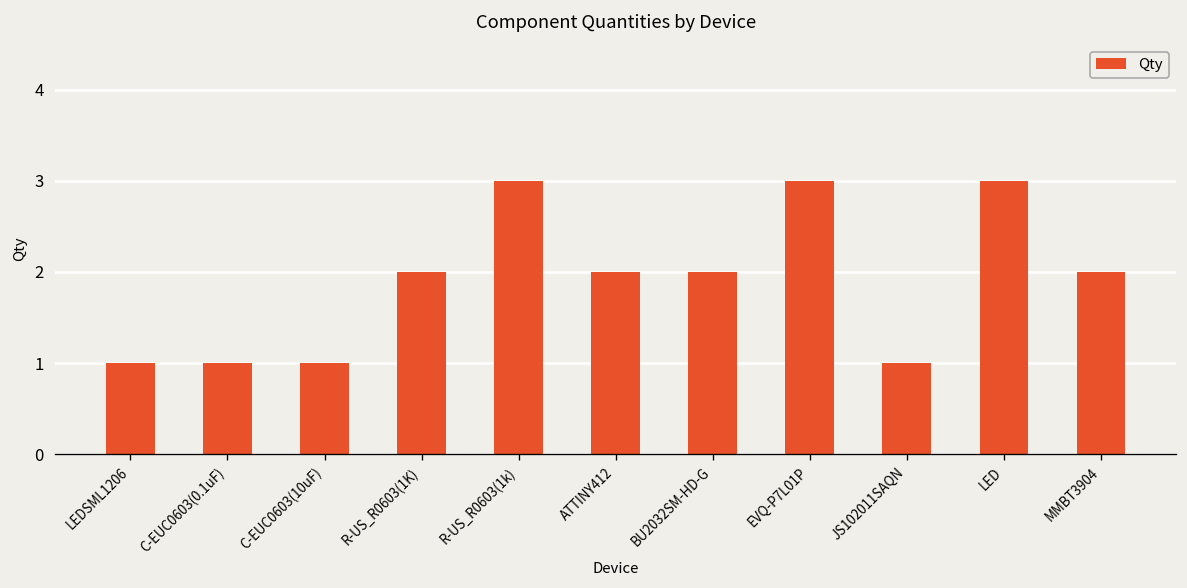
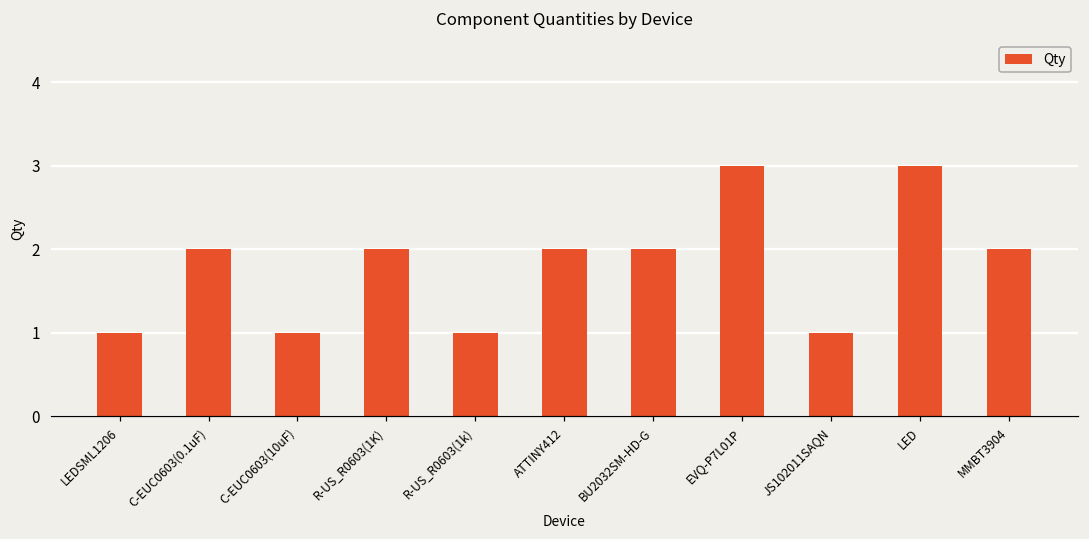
  {
    "LEDSML1206": 1,
-   "C-EUC0603(0.1uF)": 1,
+   "C-EUC0603(0.1uF)": 2,
    "C-EUC0603(10uF)": 1,
    "R-US_R0603(1K)": 2,
-   "R-US_R0603(1k)": 3,
+   "R-US_R0603(1k)": 1,
    "ATTINY412": 2,
    "BU2032SM-HD-G": 2,
    "EVQ-P7L01P": 3,
    "JS102011SAQN": 1,
    "LED": 3,
    "MMBT3904": 2
  }
